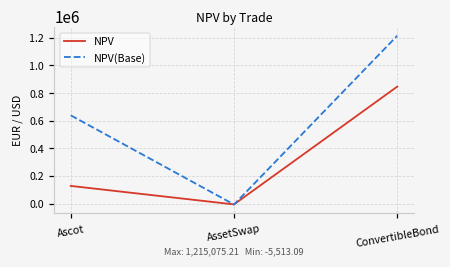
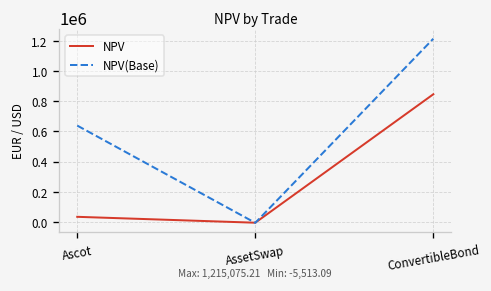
  {
    "NPV": {
-     "Ascot": 130000,
+     "Ascot": 30000,
      "ConvertibleBond": 850000
    },
    "NPV(Base)": {
      "Ascot": 640000,
      "ConvertibleBond": 1220000
    }
  }
